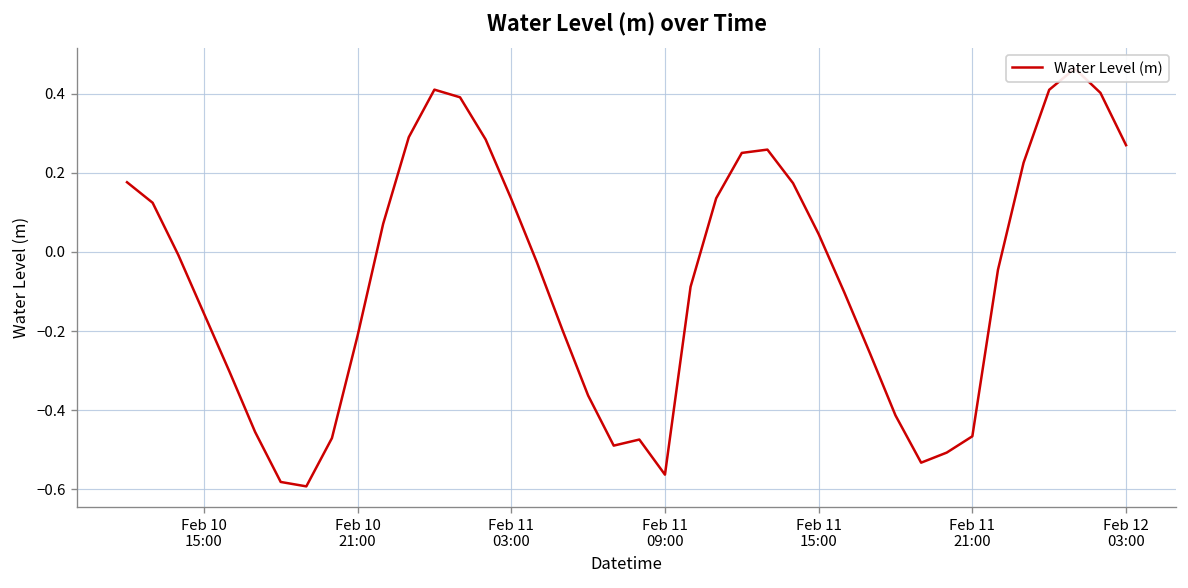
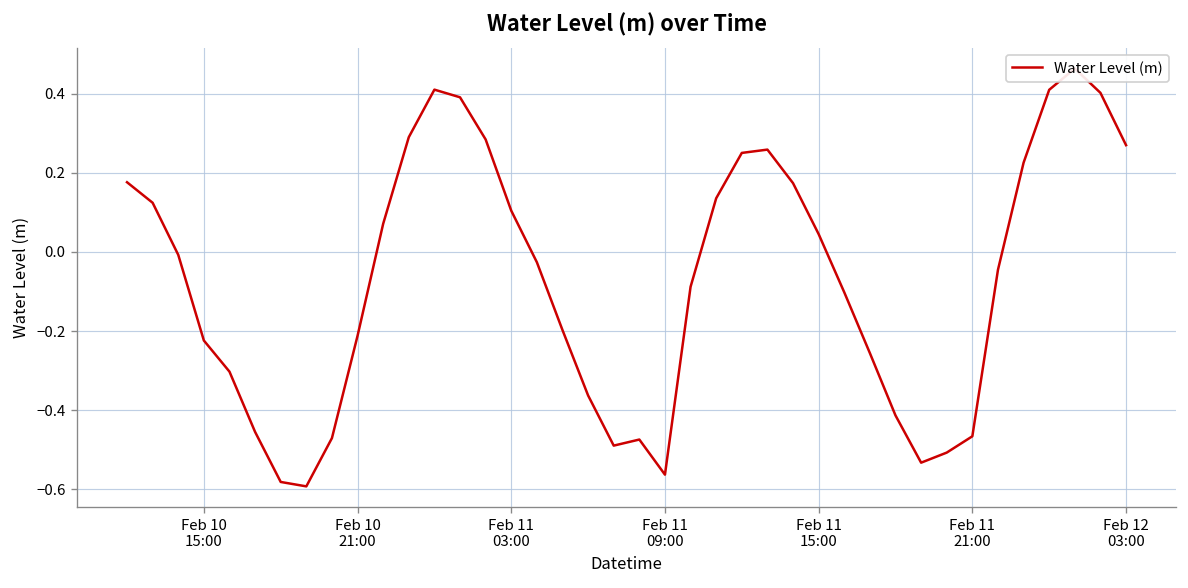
  {
-   "Feb 10 15:00": -0.16,
+   "Feb 10 15:00": -0.22,
    "Feb 10 21:00": -0.21,
-   "Feb 11 03:00": 0.13,
+   "Feb 11 03:00": 0.10,
    "Feb 11 09:00": -0.56,
    "Feb 11 15:00": 0.05,
    "Feb 11 21:00": -0.47,
    "Feb 12 03:00": 0.27
  }
